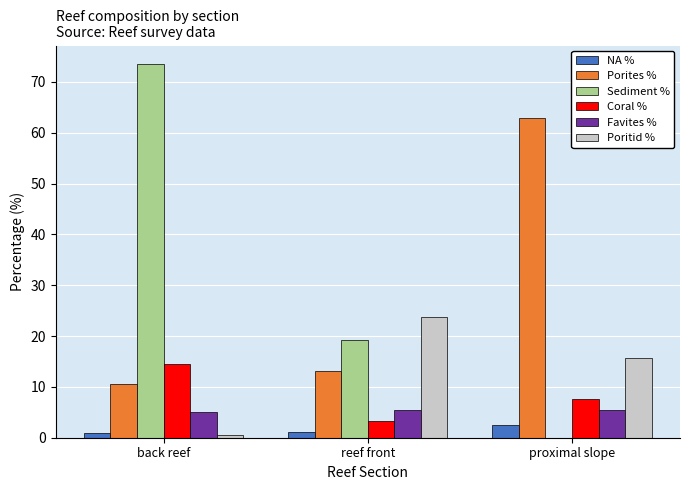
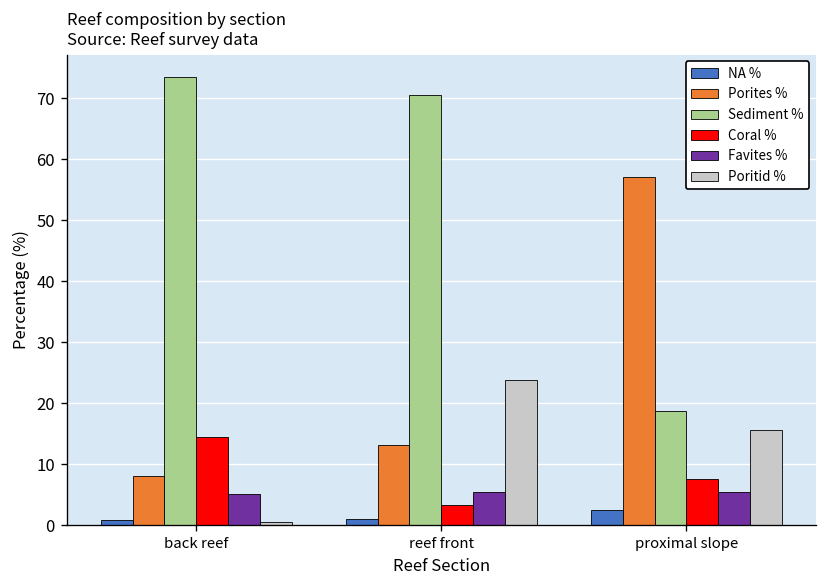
  {
    "NA %": {
      "back reef": 1,
      "reef front": 1,
      "proximal slope": 2
    },
    "Porites %": {
-     "back reef": 11,
+     "back reef": 8,
      "reef front": 13,
-     "proximal slope": 63
+     "proximal slope": 57
    },
    "Sediment %": {
      "back reef": 73,
-     "reef front": 19,
-     "proximal slope": 0
+     "reef front": 71,
+     "proximal slope": 19
    },
    "Coral %": {
      "back reef": 15,
      "reef front": 3,
      "proximal slope": 8
    },
    "Favites %": {
      "back reef": 5,
      "reef front": 6,
      "proximal slope": 5
    },
    "Poritid %": {
      "back reef": 1,
      "reef front": 24,
      "proximal slope": 16
    }
  }
